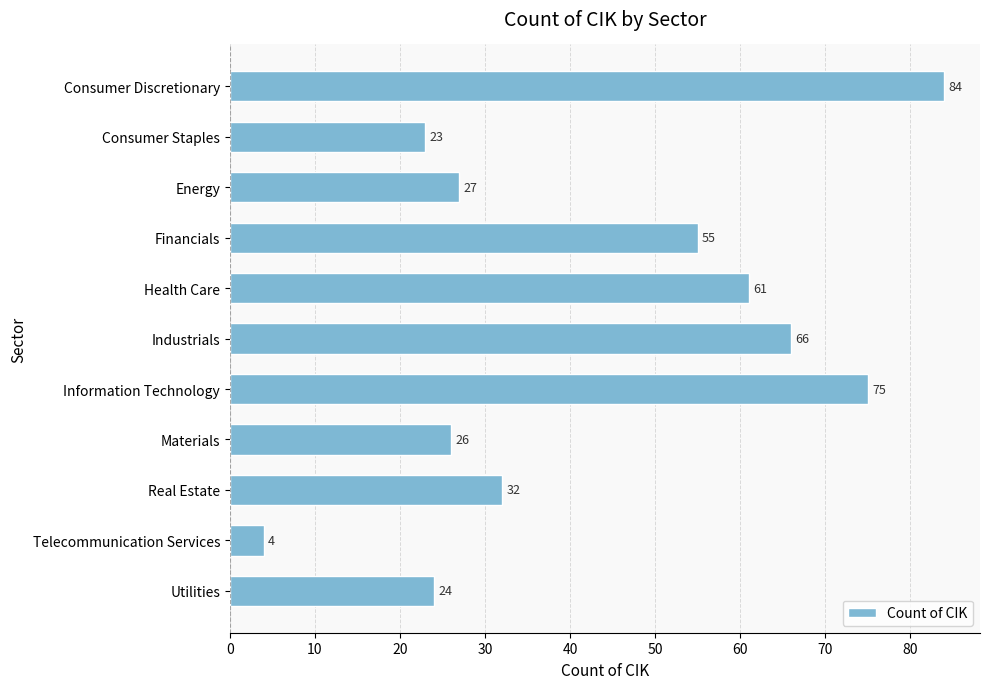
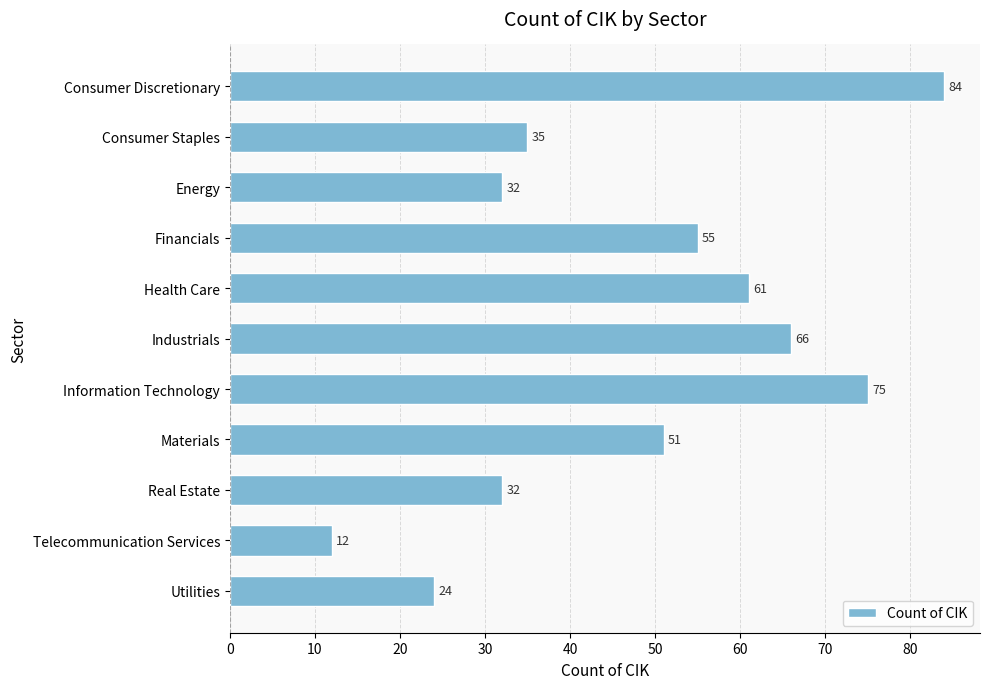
  {
    "Consumer Discretionary": 84,
-   "Consumer Staples": 23,
-   "Energy": 27,
+   "Consumer Staples": 35,
+   "Energy": 32,
    "Financials": 55,
    "Health Care": 61,
    "Industrials": 66,
    "Information Technology": 75,
-   "Materials": 26,
+   "Materials": 51,
    "Real Estate": 32,
-   "Telecommunication Services": 4,
+   "Telecommunication Services": 12,
    "Utilities": 24
  }
